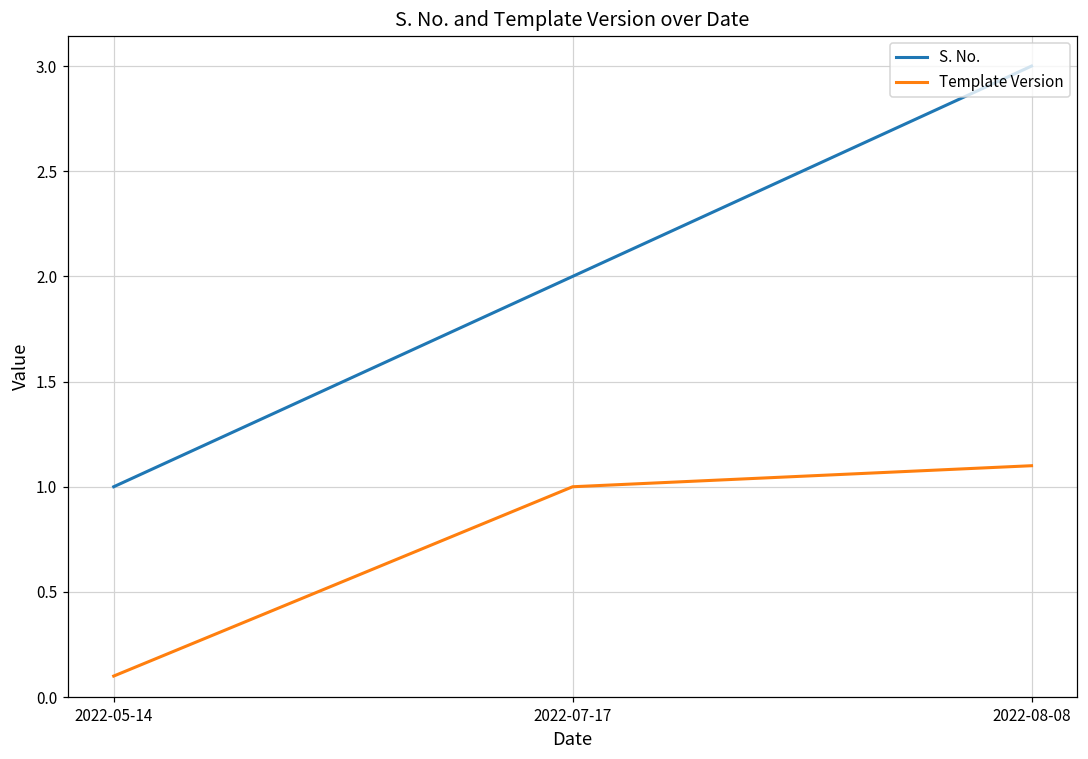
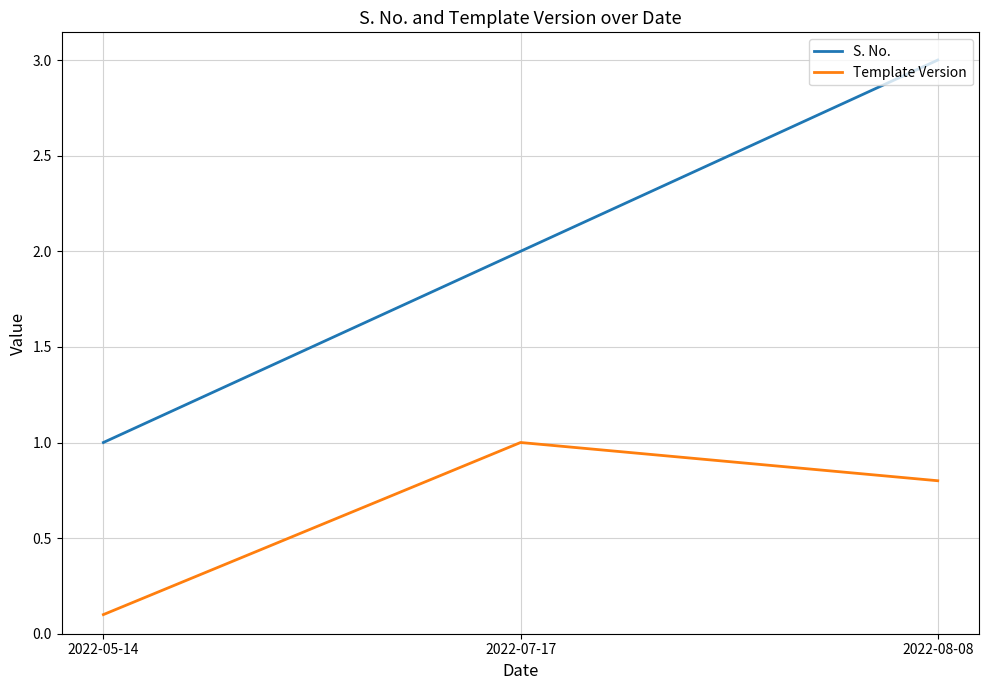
  {
    "S. No.": {
      "2022-05-14": 1.0,
      "2022-07-17": 2.0
    },
    "Template Version": {
      "2022-05-14": 0.1,
      "2022-07-17": 1.0,
-     "2022-08-08": 1.1
+     "2022-08-08": 0.8
    }
  }
